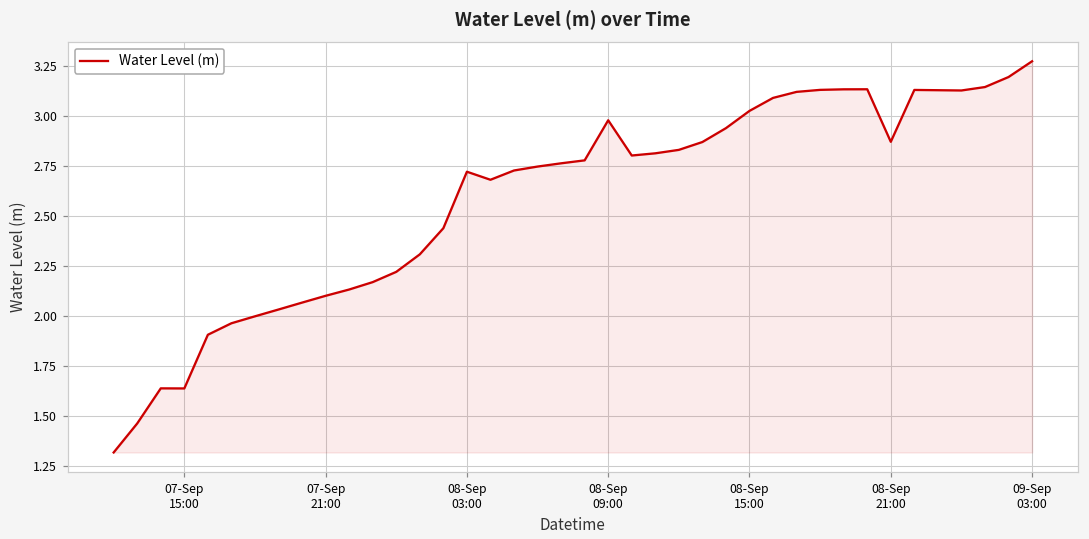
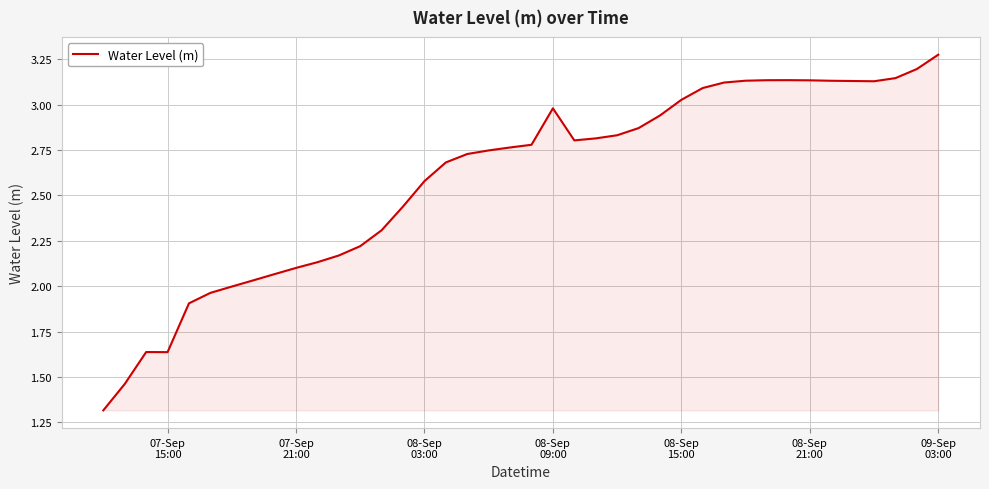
  {
    "07-Sep 15:00": 1.64,
    "07-Sep 21:00": 2.10,
-   "08-Sep 03:00": 2.72,
+   "08-Sep 03:00": 2.58,
    "08-Sep 09:00": 2.98,
    "08-Sep 15:00": 3.03,
-   "08-Sep 21:00": 2.87,
+   "08-Sep 21:00": 3.13,
    "09-Sep 03:00": 3.27
  }
